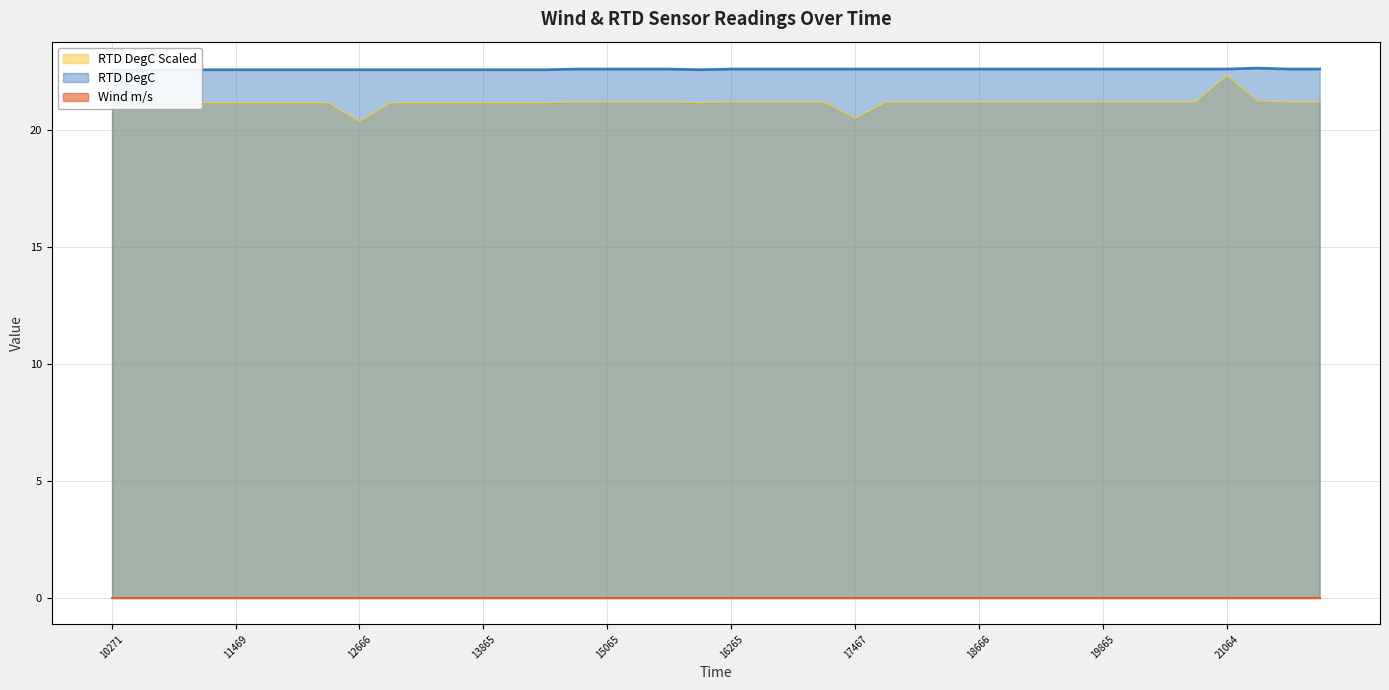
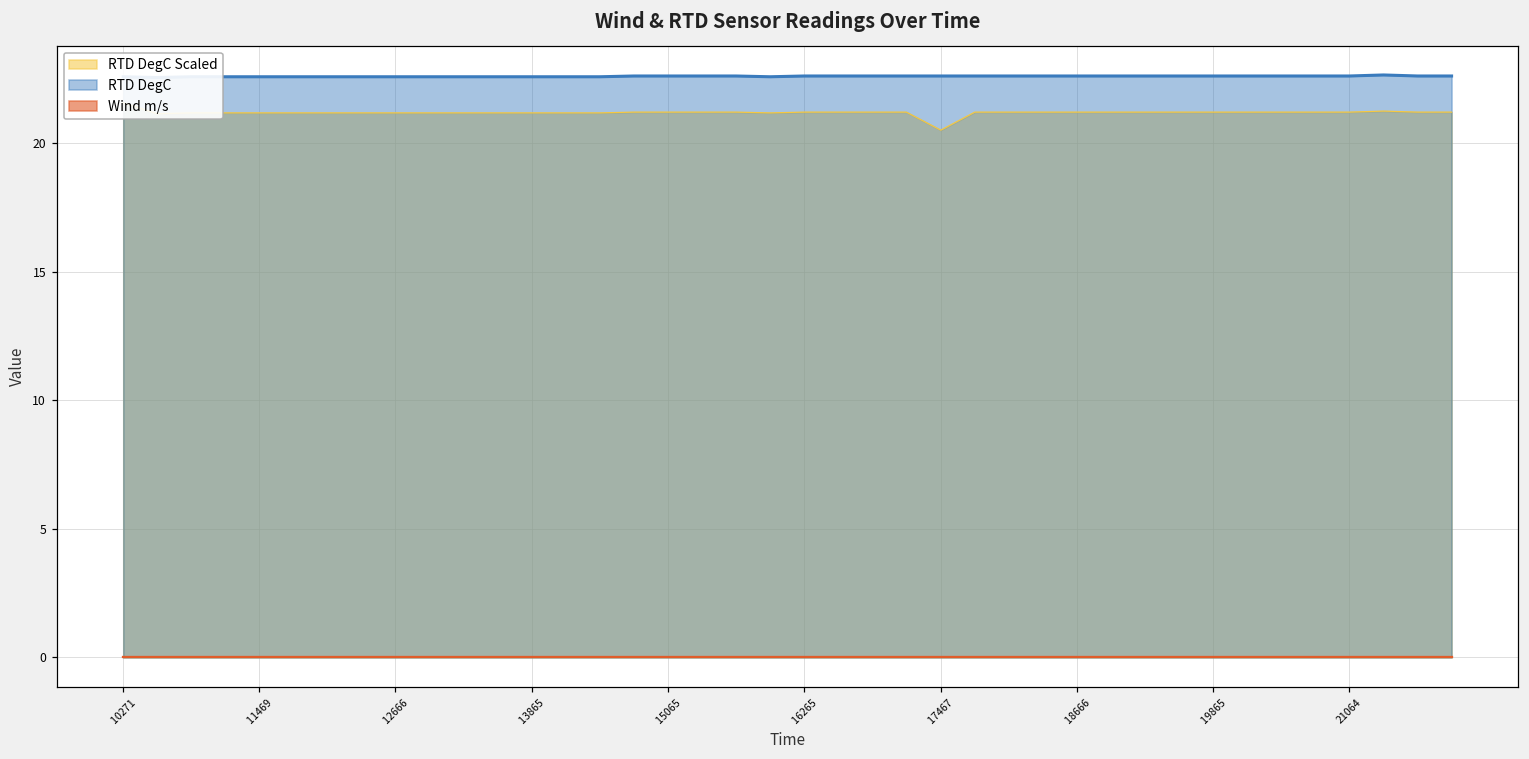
  {
    "RTD DegC Scaled": {
      "11469": 21.2,
-     "12666": 20.4,
+     "12666": 21.2,
      "13865": 21.2,
      "15065": 21.2,
      "16265": 21.2,
      "17467": 20.5,
      "18666": 21.2,
      "19865": 21.2,
-     "21064": 22.4
+     "21064": 21.2
    },
    "RTD DegC": {
      "11469": 22.6,
      "12666": 22.6,
      "13865": 22.6,
      "15065": 22.6,
      "16265": 22.6,
      "17467": 22.6,
      "18666": 22.6,
      "19865": 22.6,
      "21064": 22.6
    },
    "Wind m/s": {
      "10271": 0.0,
      "11469": 0.0,
      "12666": 0.0,
      "13865": 0.0,
      "15065": 0.0,
      "16265": 0.0,
      "17467": 0.0,
      "18666": 0.0,
      "19865": 0.0,
      "21064": 0.0
    }
  }
